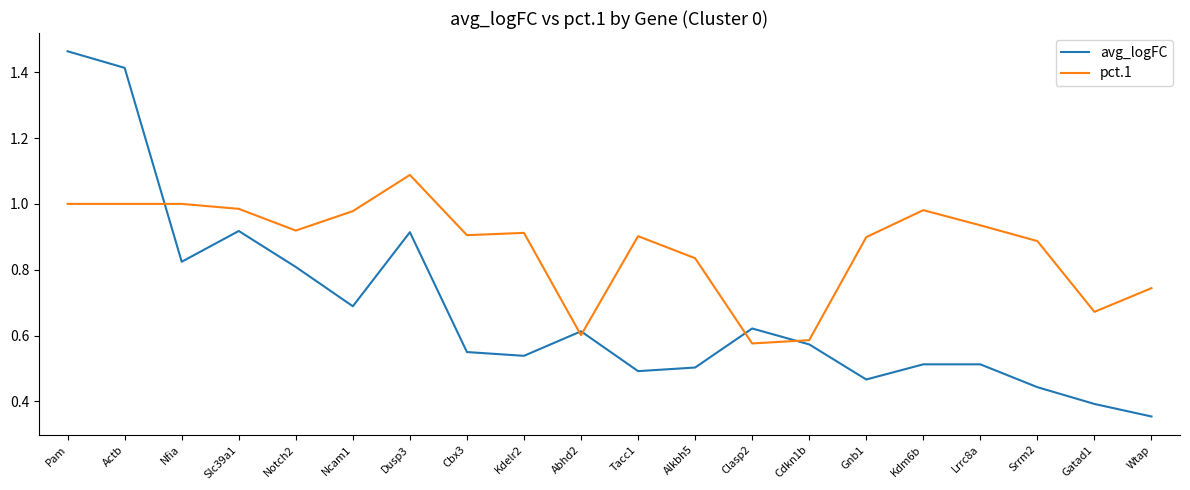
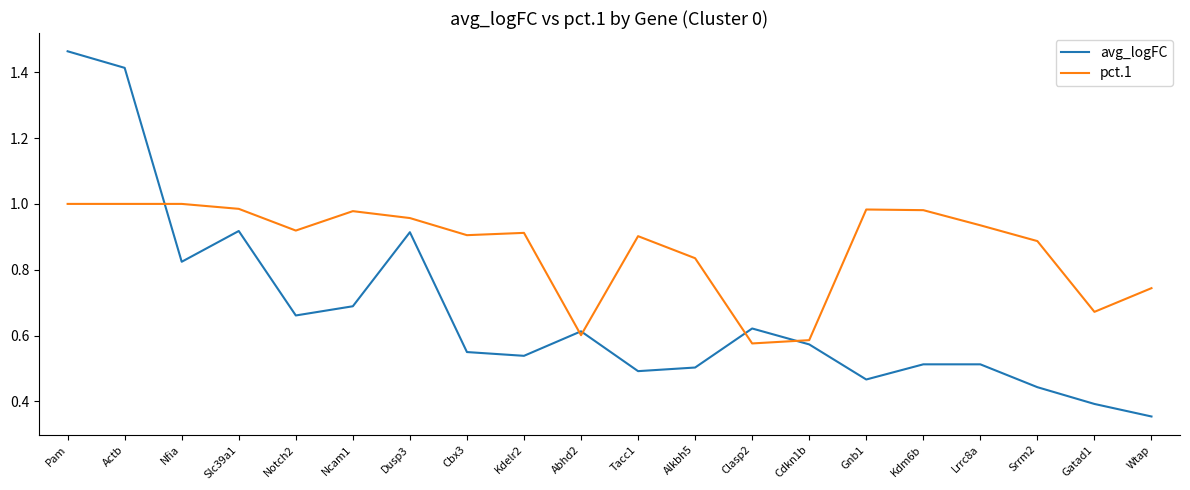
  {
    "avg_logFC": {
      "Pam": 1.46,
      "Actb": 1.41,
      "Nfia": 0.82,
      "Slc39a1": 0.92,
-     "Notch2": 0.81,
+     "Notch2": 0.66,
      "Ncam1": 0.69,
      "Dusp3": 0.91,
      "Cbx3": 0.55,
      "Kdelr2": 0.54,
      "Abhd2": 0.61,
      "Tacc1": 0.49,
      "Alkbh5": 0.50,
      "Clasp2": 0.62,
      "Cdkn1b": 0.57,
      "Gnb1": 0.47,
      "Kdm6b": 0.51,
      "Lrrc8a": 0.51,
      "Srrm2": 0.44,
      "Gatad1": 0.39,
      "Wtap": 0.35
    },
    "pct.1": {
      "Pam": 1.00,
      "Actb": 1.00,
      "Nfia": 1.00,
      "Slc39a1": 0.99,
      "Notch2": 0.92,
      "Ncam1": 0.98,
-     "Dusp3": 1.09,
+     "Dusp3": 0.96,
      "Cbx3": 0.91,
      "Kdelr2": 0.91,
      "Abhd2": 0.60,
      "Tacc1": 0.90,
      "Alkbh5": 0.84,
      "Clasp2": 0.58,
      "Cdkn1b": 0.59,
-     "Gnb1": 0.90,
+     "Gnb1": 0.98,
      "Kdm6b": 0.98,
      "Lrrc8a": 0.94,
      "Srrm2": 0.89,
      "Gatad1": 0.67,
      "Wtap": 0.74
    }
  }
